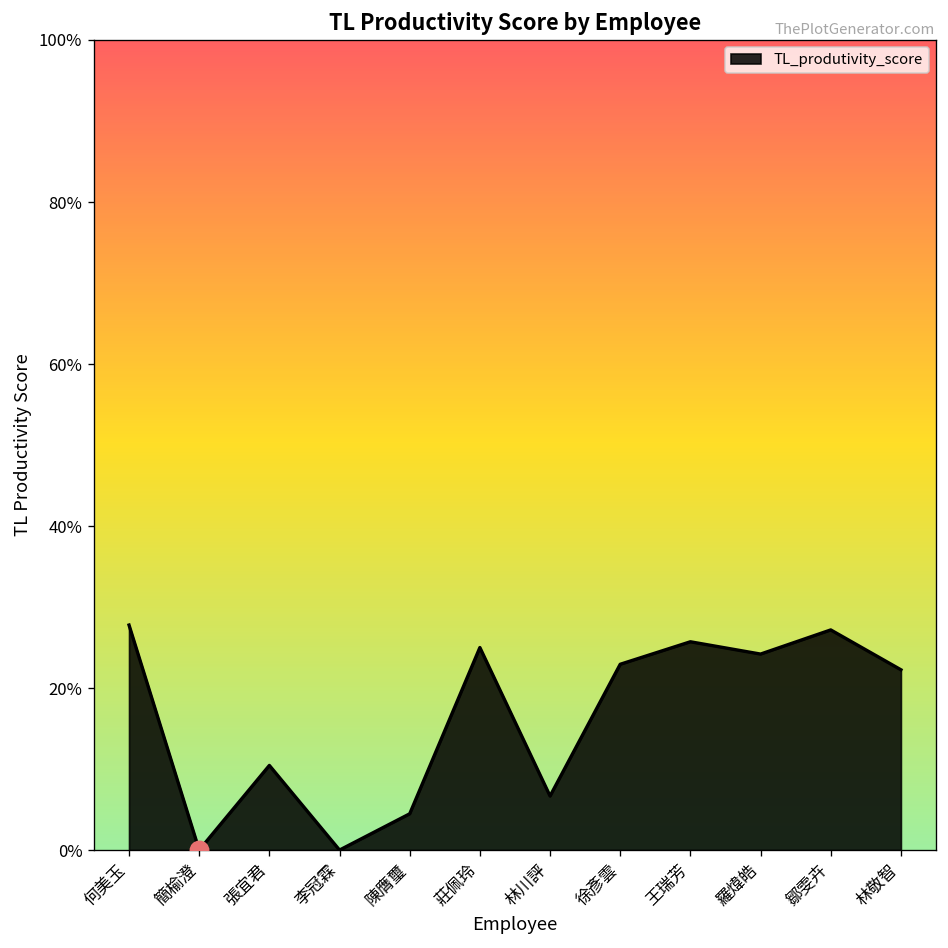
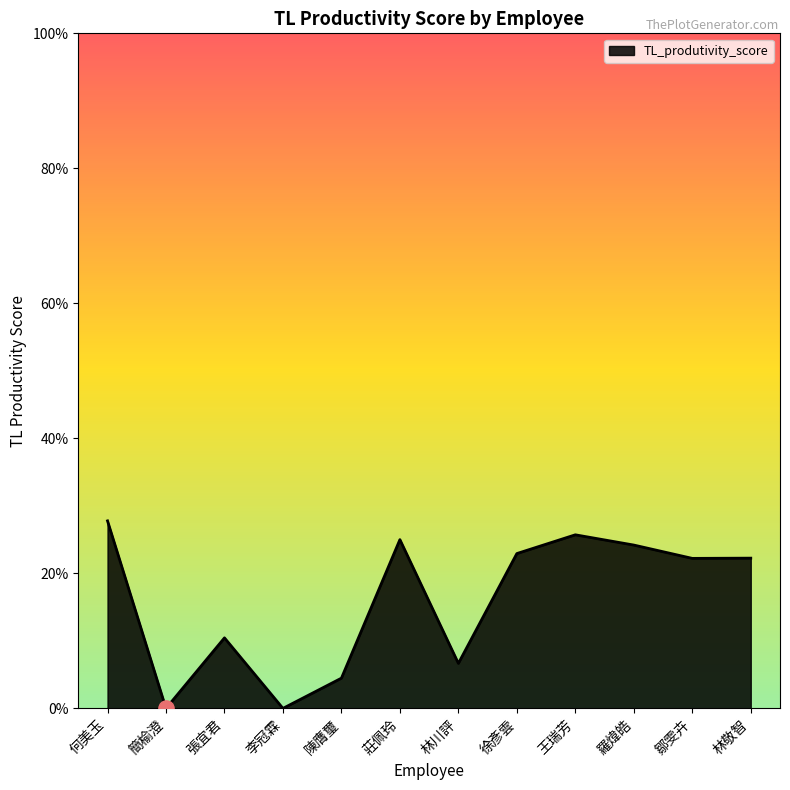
  {
    "TL_produtivity_score": {
      "何美玉": "28%",
      "張宜君": "10%",
      "李冠霖": "0%",
      "陳膺璽": "4%",
      "莊佩玲": "25%",
      "林川評": "7%",
      "徐彥雲": "23%",
      "王瑞芳": "26%",
      "羅煒皓": "24%",
-     "鄒雯卉": "27%",
+     "鄒雯卉": "22%",
      "林敬智": "22%"
    }
  }
